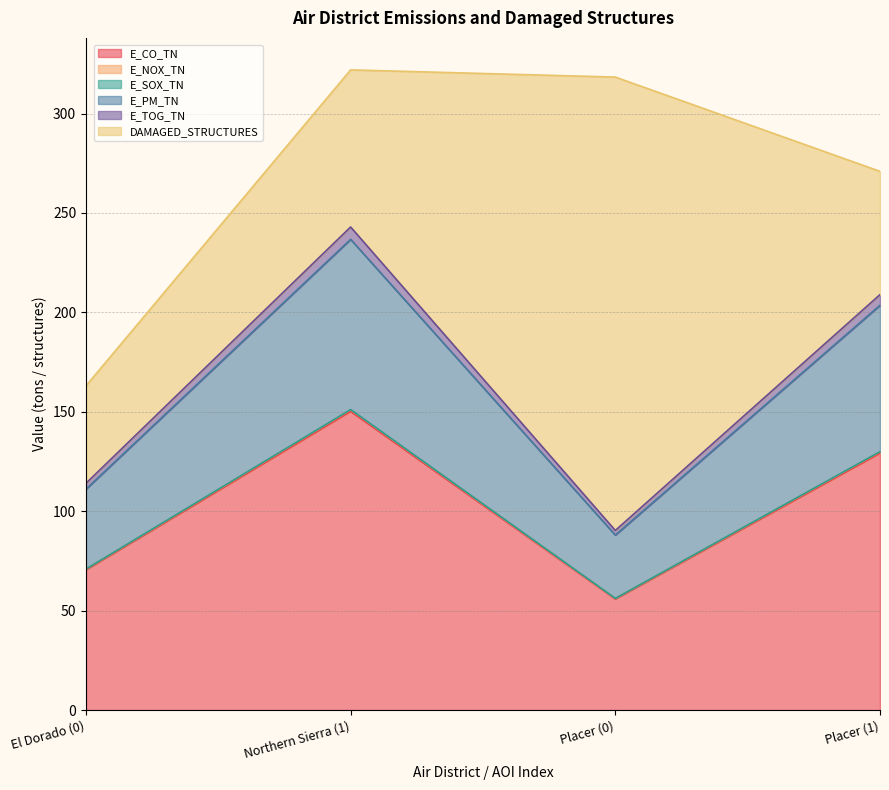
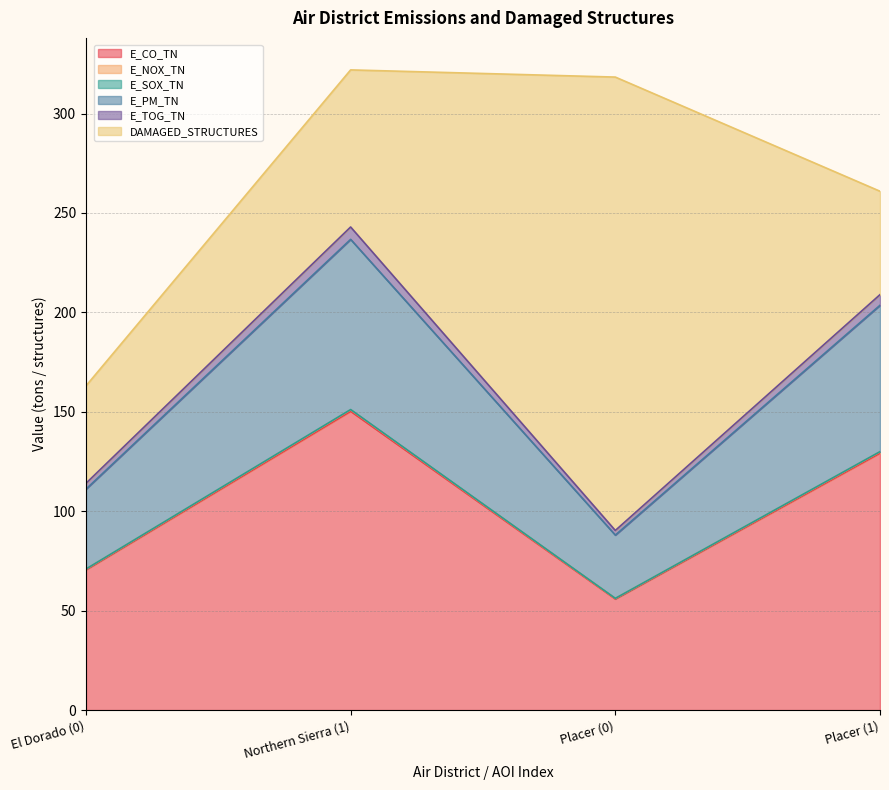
  {
    "DAMAGED_STRUCTURES": {
      "El Dorado (0)": 49,
      "Northern Sierra (1)": 79,
      "Placer (0)": 228,
-     "Placer (1)": 62
+     "Placer (1)": 52
    }
  }
